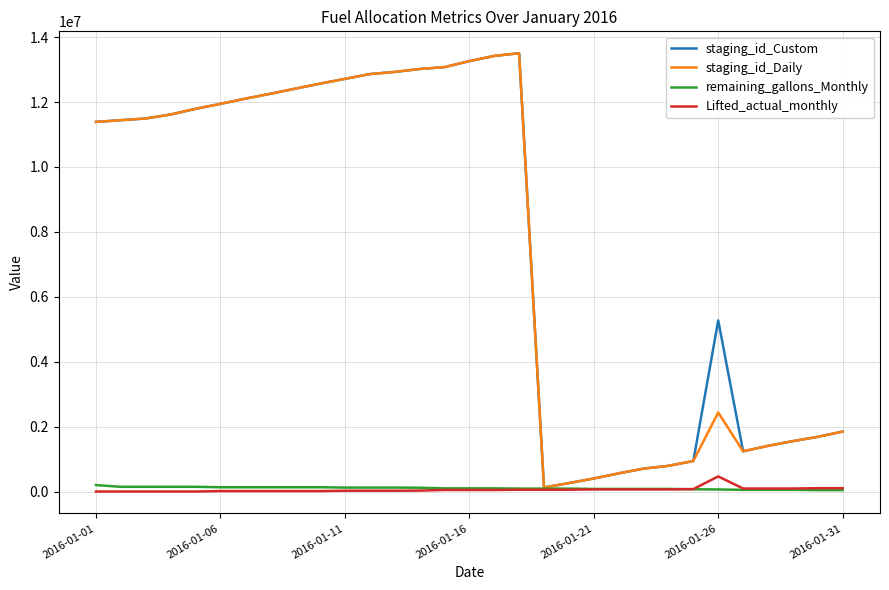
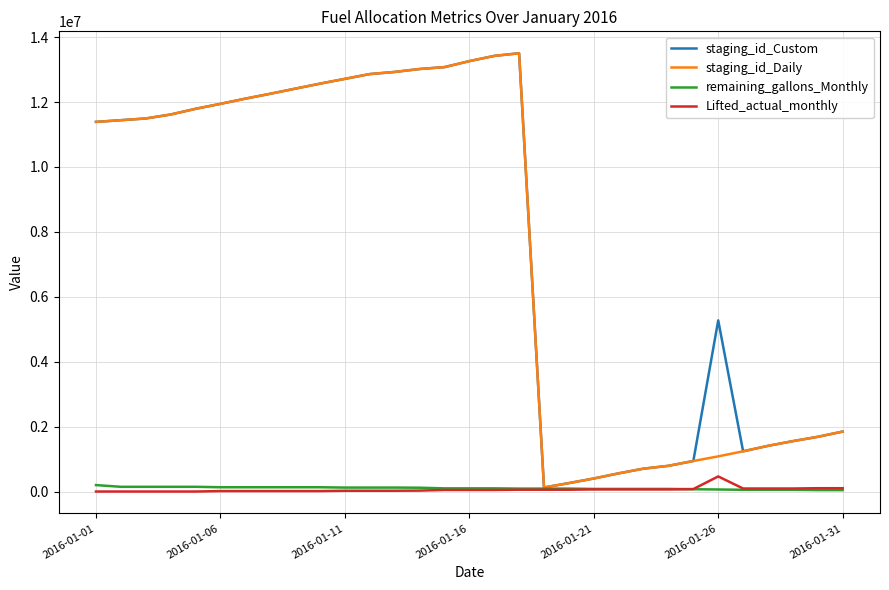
  {
    "staging_id_Custom": {
      "2016-01-26": 5300000
    },
    "staging_id_Daily": {
-     "2016-01-26": 2400000
+     "2016-01-26": 1100000
    },
    "remaining_gallons_Monthly": {
      "2016-01-01": 200000,
      "2016-01-06": 100000,
      "2016-01-11": 100000,
      "2016-01-26": 100000
    },
    "Lifted_actual_monthly": {
      "2016-01-01": 0,
      "2016-01-06": 0,
      "2016-01-11": 0,
      "2016-01-26": 500000
    }
  }
